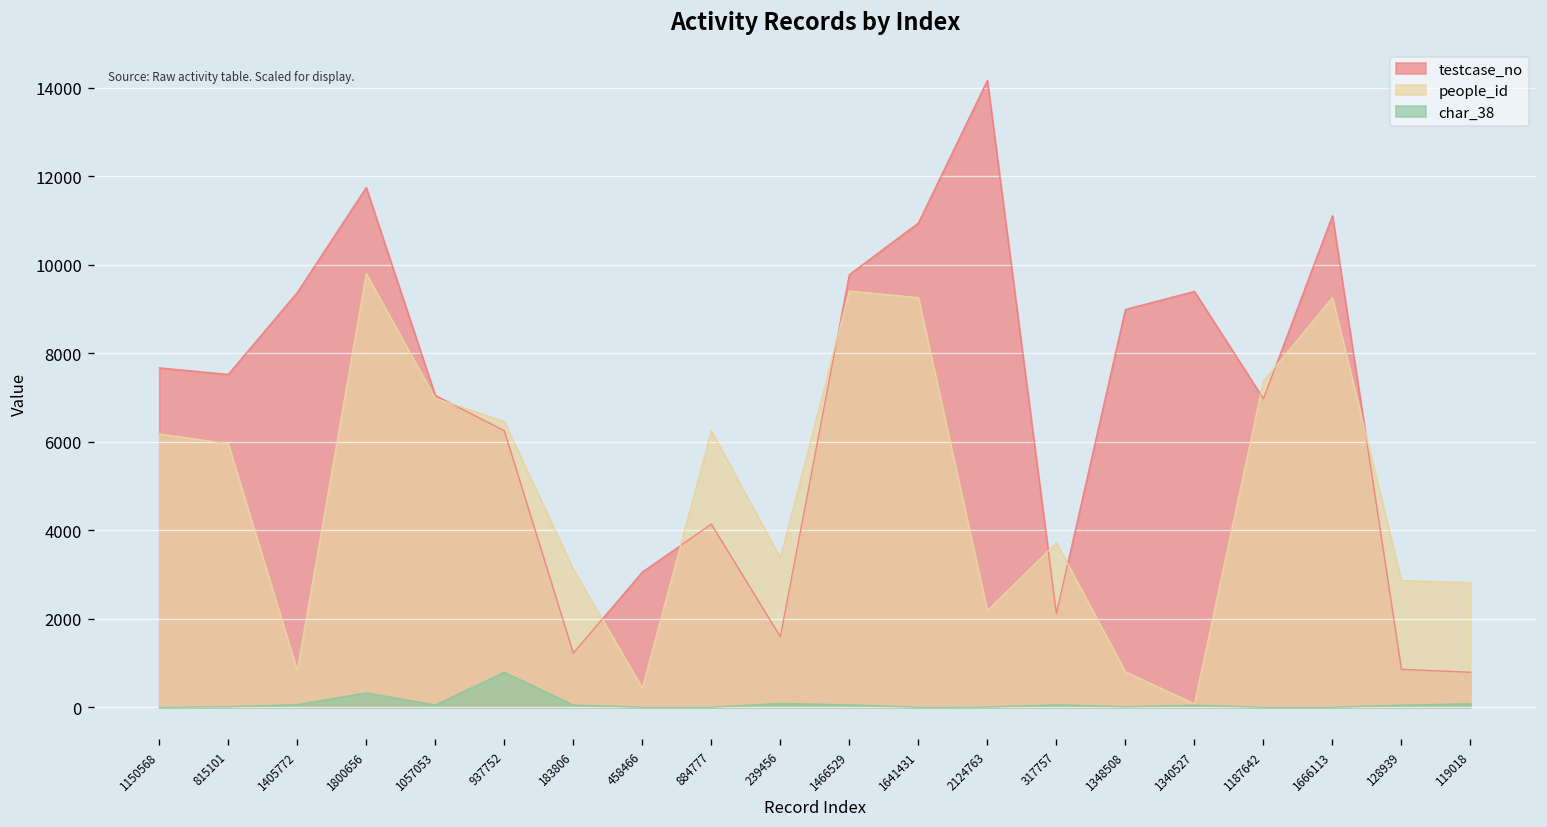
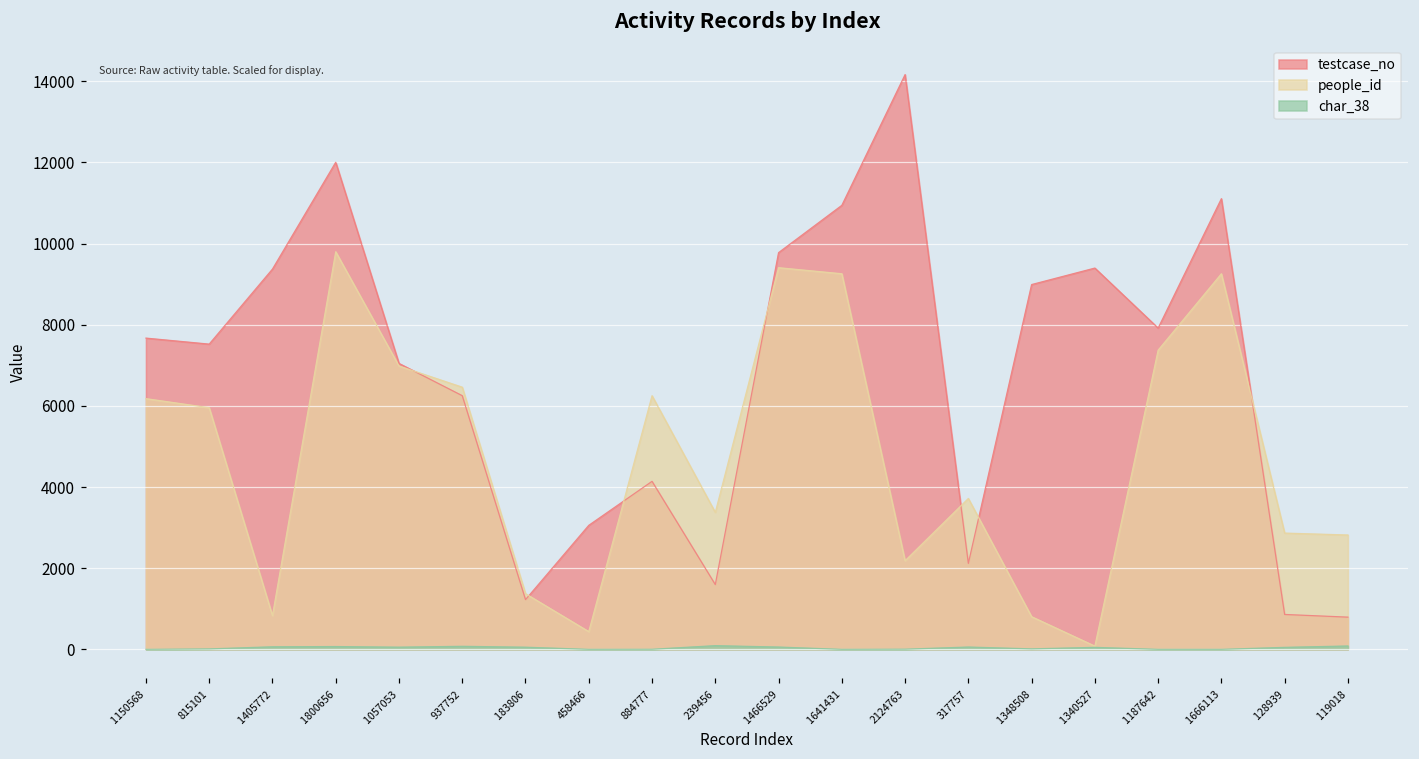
  {
    "testcase_no": {
      "1150568": 7700,
      "815101": 7500,
      "1405772": 9400,
-     "1800656": 11700,
+     "1800656": 12000,
      "937752": 6300,
      "183806": 1200,
      "458466": 3100,
      "884777": 4100,
      "239456": 1600,
      "1466529": 9800,
      "1641431": 10900,
      "2124763": 14200,
      "317757": 2100,
      "1348508": 9000,
      "1340527": 9400,
-     "1187642": 7000,
+     "1187642": 7900,
      "1666113": 11100,
      "128939": 900,
      "119018": 800
    },
    "people_id": {
      "1150568": 6200,
      "815101": 6000,
      "1405772": 800,
      "1800656": 9800,
      "937752": 6500,
-     "183806": 3100,
+     "183806": 1400,
      "458466": 400,
      "884777": 6300,
      "239456": 3400,
      "1466529": 9400,
      "1641431": 9300,
      "2124763": 2200,
      "317757": 3700,
      "1348508": 800,
      "1187642": 7400,
      "1666113": 9300,
      "128939": 2900,
      "119018": 2800
    },
    "char_38": {
      "1150568": 0,
      "815101": 0,
      "1405772": 100,
-     "1800656": 300,
+     "1800656": 100,
      "1057053": 100,
-     "937752": 800,
+     "937752": 100,
      "183806": 100,
      "458466": 0,
      "884777": 0,
      "239456": 100,
      "1466529": 100,
      "1641431": 0,
      "2124763": 0,
      "317757": 100,
      "1348508": 0,
      "1187642": 0,
      "1666113": 0,
      "128939": 0,
      "119018": 100
    }
  }
